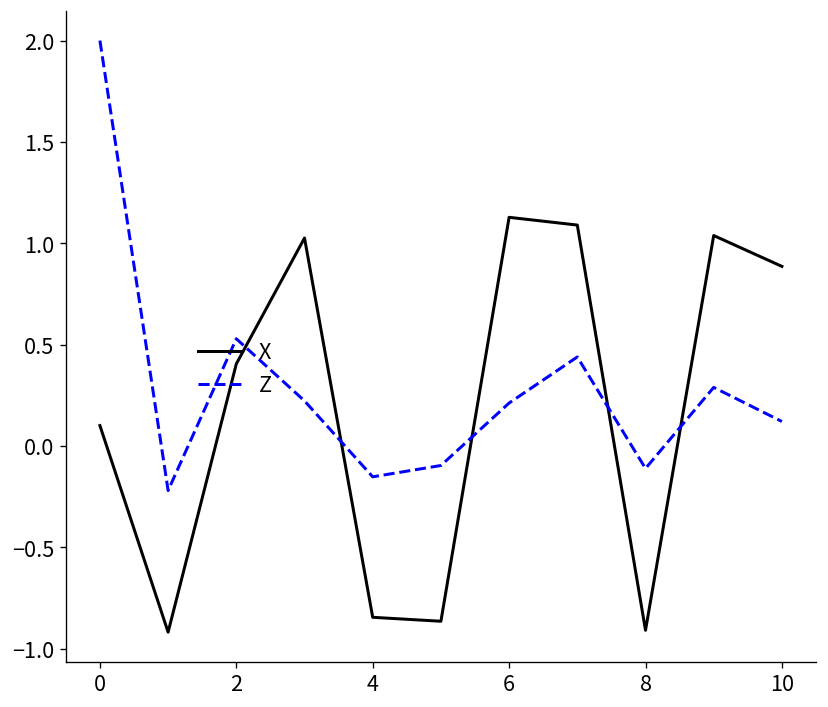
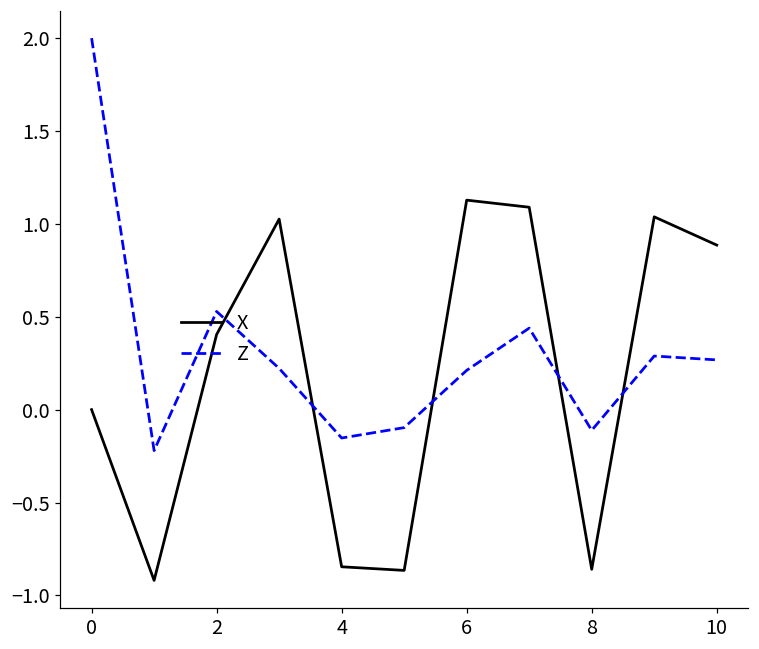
  {
    "X": {
-     "0": 0.1,
+     "0": 0.0,
      "2": 0.40,
      "4": -0.85,
      "6": 1.13,
-     "8": -0.91,
+     "8": -0.86,
      "10": 0.89
    },
    "Z": {
      "0": 2.00,
      "2": 0.53,
      "4": -0.15,
      "6": 0.21,
      "8": -0.11,
-     "10": 0.12
+     "10": 0.27
    }
  }
